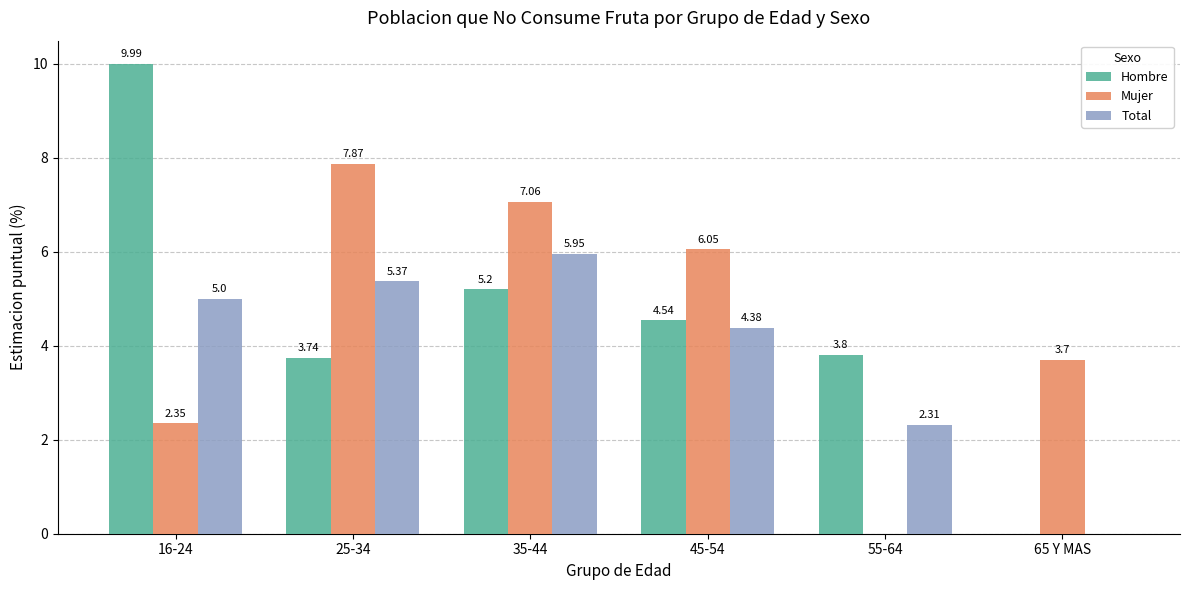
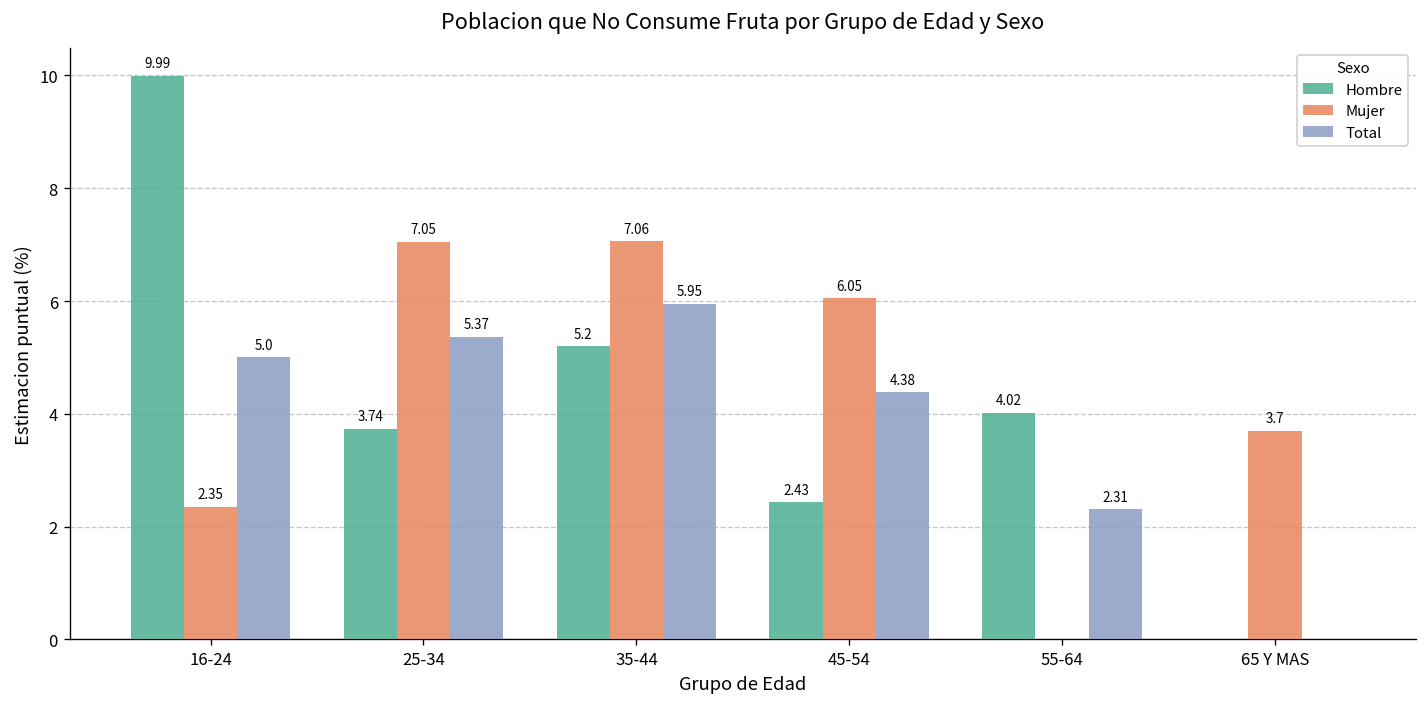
  {
    "Hombre": {
      "16-24": 9.99,
      "25-34": 3.74,
      "35-44": 5.2,
-     "45-54": 4.54,
-     "55-64": 3.8
+     "45-54": 2.43,
+     "55-64": 4.02
    },
    "Mujer": {
      "16-24": 2.35,
-     "25-34": 7.87,
+     "25-34": 7.05,
      "35-44": 7.06,
      "45-54": 6.05,
      "65 Y MAS": 3.7
    },
    "Total": {
      "16-24": 5.0,
      "25-34": 5.37,
      "35-44": 5.95,
      "45-54": 4.38,
      "55-64": 2.31
    }
  }
